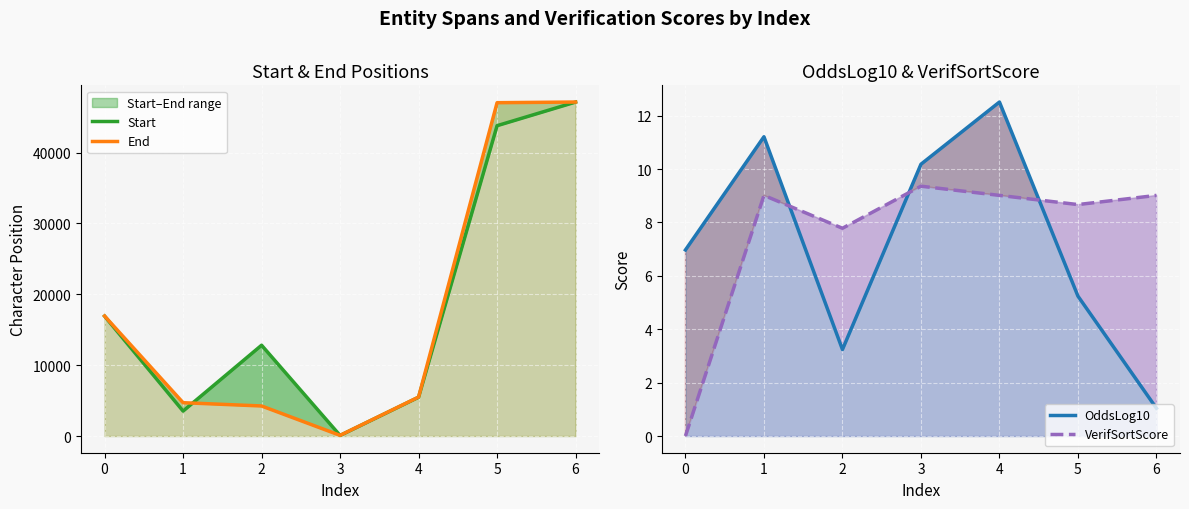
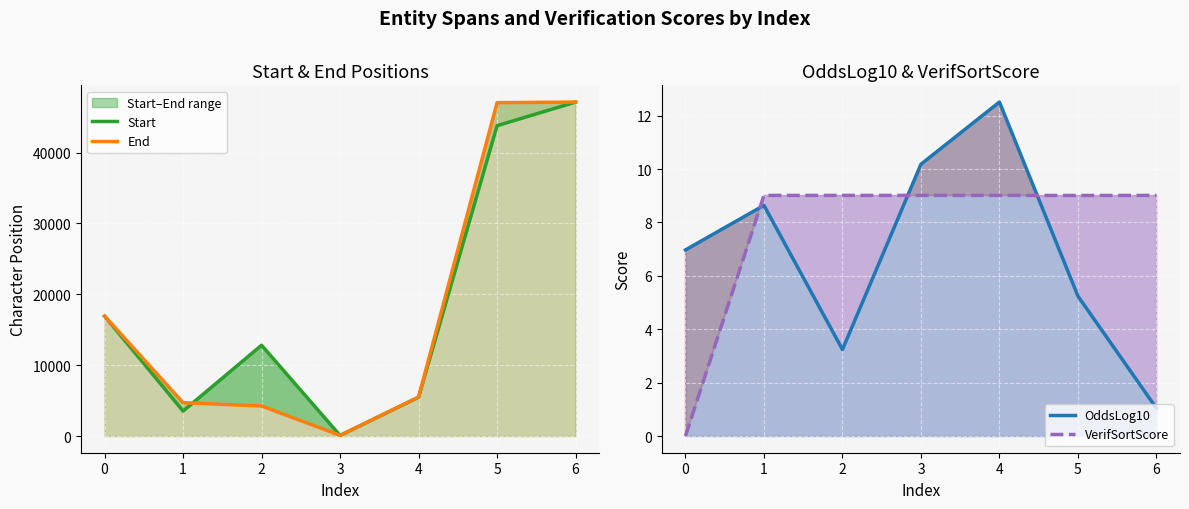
  {
    "Start & End Positions": {
      "End": {
        "2": 4000
      }
    },
    "OddsLog10 & VerifSortScore": {
      "OddsLog10": {
        "0": 7.0,
-       "1": 11.2,
+       "1": 8.6,
        "2": 3.2,
        "3": 10.2,
        "4": 12.5,
        "5": 5.2
      },
      "VerifSortScore": {
        "0": 0.0,
        "1": 9.0,
-       "2": 7.8,
-       "3": 9.4,
+       "2": 9.0,
+       "3": 9.0,
        "4": 9.0,
-       "5": 8.7,
+       "5": 9.0,
        "6": 9.0
      }
    }
  }
